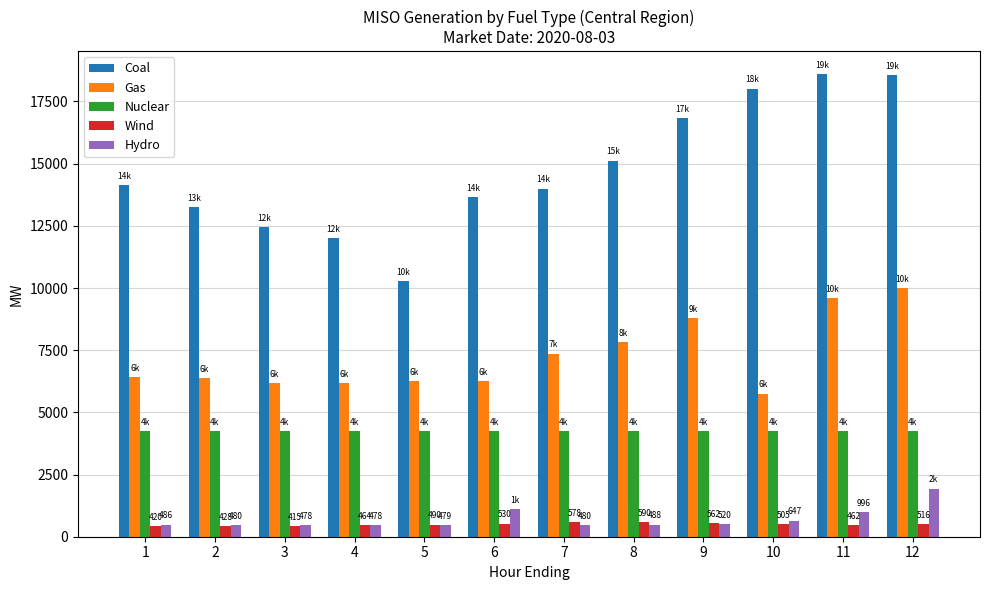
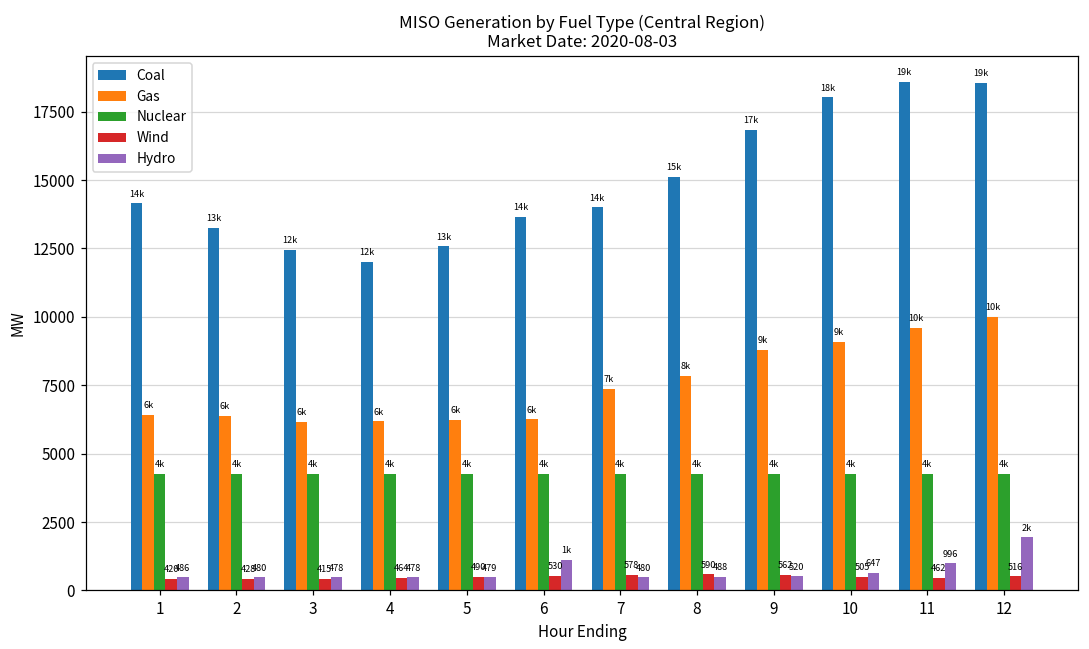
  {
    "Coal": {
      "1": "14k",
      "2": "13k",
      "3": "12k",
      "4": "12k",
-     "5": "10k",
+     "5": "13k",
      "6": "14k",
      "7": "14k",
      "8": "15k",
      "9": "17k",
      "10": "18k",
      "11": "19k",
      "12": "19k"
    },
    "Gas": {
      "1": "6k",
      "2": "6k",
      "3": "6k",
      "4": "6k",
      "5": "6k",
      "6": "6k",
      "7": "7k",
      "8": "8k",
      "9": "9k",
-     "10": "6k",
+     "10": "9k",
      "11": "10k",
      "12": "10k"
    },
    "Nuclear": {
      "1": "4k",
      "2": "4k",
      "3": "4k",
      "4": "4k",
      "5": "4k",
      "6": "4k",
      "7": "4k",
      "8": "4k",
      "9": "4k",
      "10": "4k",
      "11": "4k",
      "12": "4k"
    },
    "Wind": {
      "6": "530",
      "11": "462",
      "12": "516"
    },
    "Hydro": {
      "6": "1k",
      "11": "996",
      "12": "2k"
    }
  }
